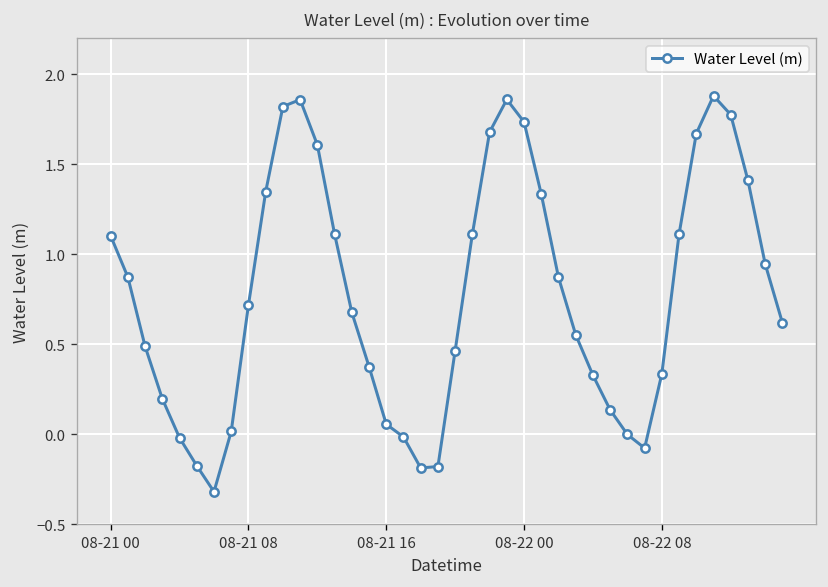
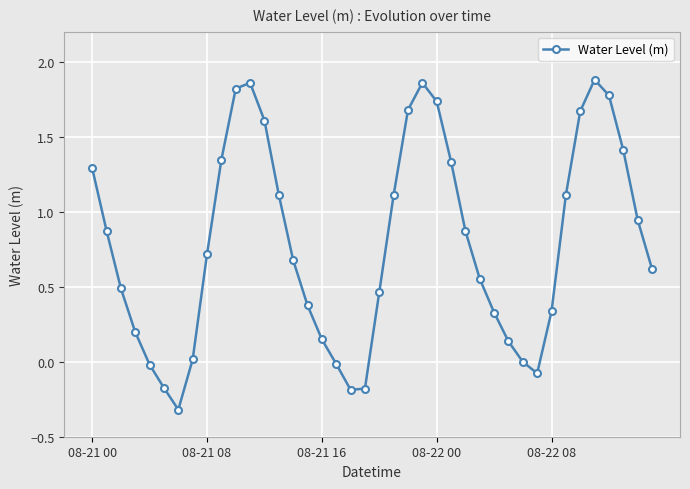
  {
-   "08-21 00": 1.10,
+   "08-21 00": 1.29,
    "08-21 08": 0.72,
-   "08-21 16": 0.06,
+   "08-21 16": 0.15,
    "08-22 00": 1.73,
    "08-22 08": 0.34
  }
